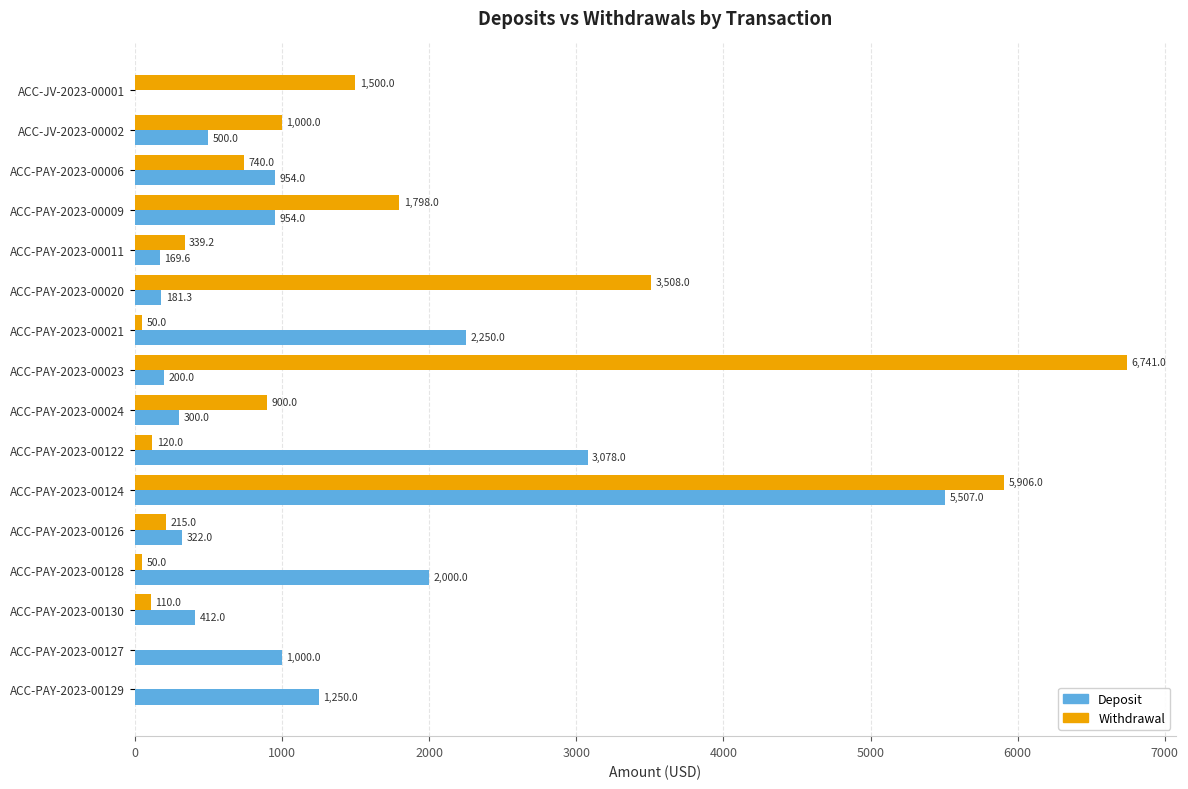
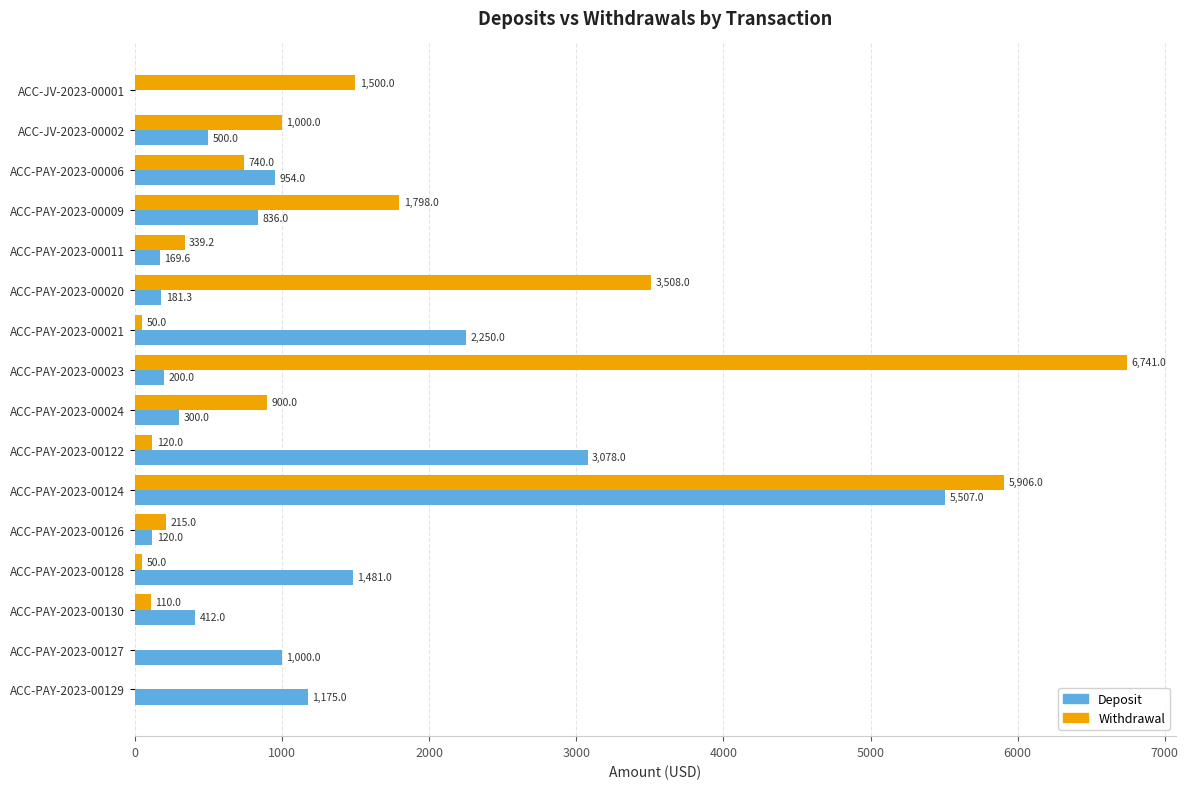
  {
    "Deposit": {
      "ACC-JV-2023-00002": "500.0",
      "ACC-PAY-2023-00006": "954.0",
-     "ACC-PAY-2023-00009": "954.0",
+     "ACC-PAY-2023-00009": "836.0",
      "ACC-PAY-2023-00011": "169.6",
      "ACC-PAY-2023-00020": "181.3",
      "ACC-PAY-2023-00021": "2,250.0",
      "ACC-PAY-2023-00023": "200.0",
      "ACC-PAY-2023-00024": "300.0",
      "ACC-PAY-2023-00122": "3,078.0",
      "ACC-PAY-2023-00124": "5,507.0",
-     "ACC-PAY-2023-00126": "322.0",
-     "ACC-PAY-2023-00128": "2,000.0",
+     "ACC-PAY-2023-00126": "120.0",
+     "ACC-PAY-2023-00128": "1,481.0",
      "ACC-PAY-2023-00130": "412.0",
      "ACC-PAY-2023-00127": "1,000.0",
-     "ACC-PAY-2023-00129": "1,250.0"
+     "ACC-PAY-2023-00129": "1,175.0"
    },
    "Withdrawal": {
      "ACC-JV-2023-00001": "1,500.0",
      "ACC-JV-2023-00002": "1,000.0",
      "ACC-PAY-2023-00006": "740.0",
      "ACC-PAY-2023-00009": "1,798.0",
      "ACC-PAY-2023-00011": "339.2",
      "ACC-PAY-2023-00020": "3,508.0",
      "ACC-PAY-2023-00021": "50.0",
      "ACC-PAY-2023-00023": "6,741.0",
      "ACC-PAY-2023-00024": "900.0",
      "ACC-PAY-2023-00122": "120.0",
      "ACC-PAY-2023-00124": "5,906.0",
      "ACC-PAY-2023-00126": "215.0",
      "ACC-PAY-2023-00128": "50.0",
      "ACC-PAY-2023-00130": "110.0"
    }
  }
